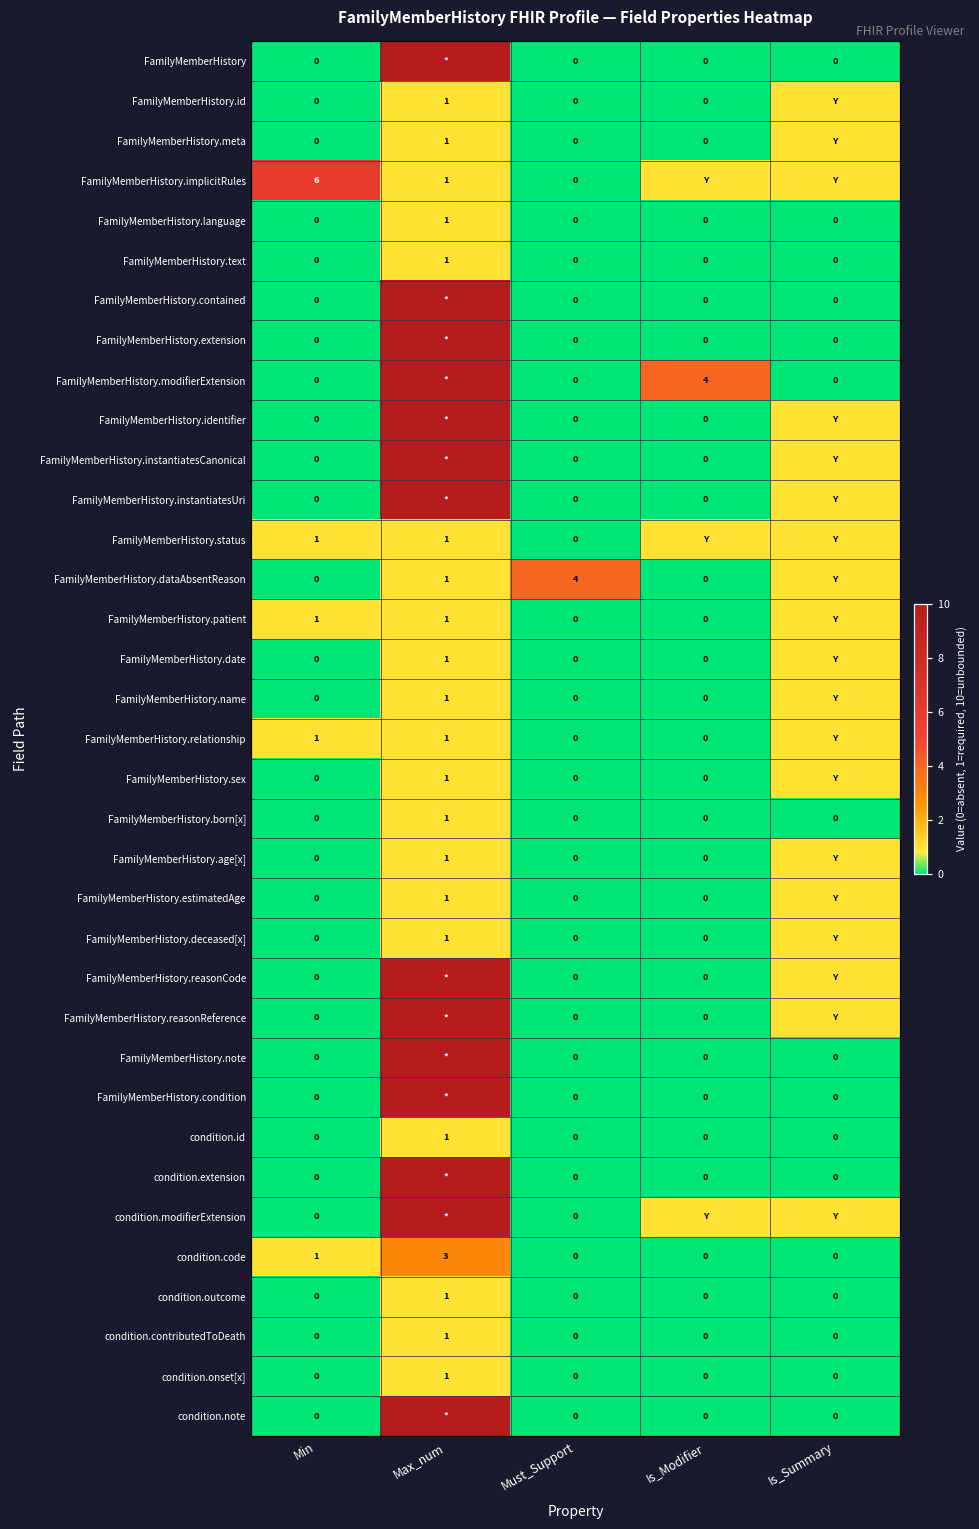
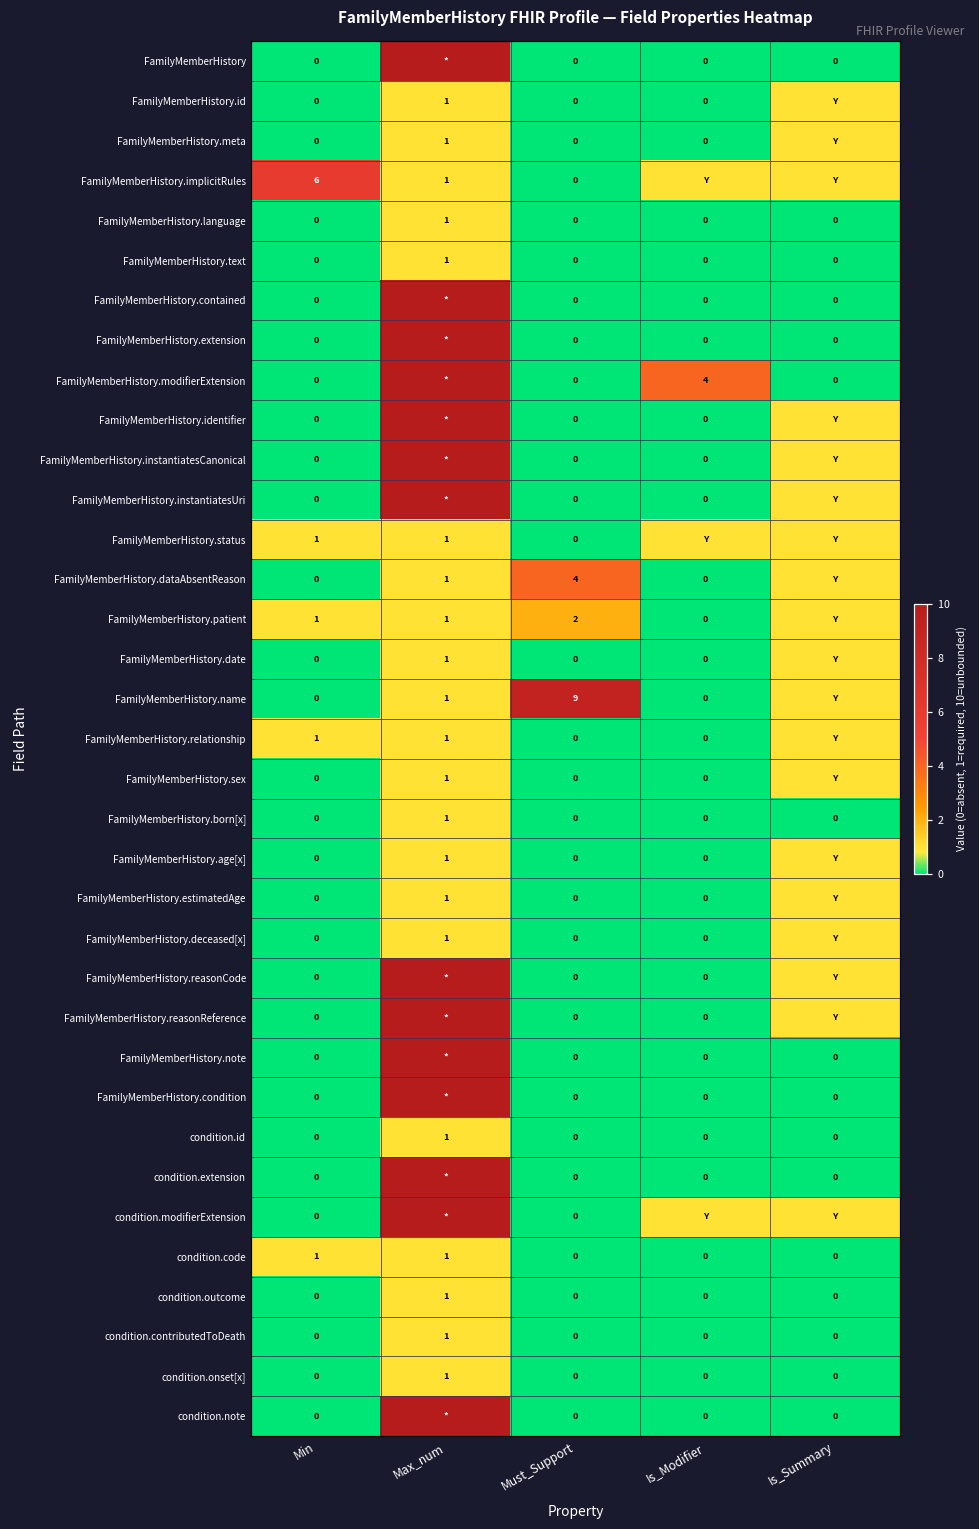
  {
    "FamilyMemberHistory": {
      "Min": 0,
      "Must_Support": 0,
      "Is_Modifier": 0,
      "Is_Summary": 0
    },
    "FamilyMemberHistory.id": {
      "Min": 0,
      "Max_num": 1,
      "Must_Support": 0,
      "Is_Modifier": 0
    },
    "FamilyMemberHistory.meta": {
      "Min": 0,
      "Max_num": 1,
      "Must_Support": 0,
      "Is_Modifier": 0
    },
    "FamilyMemberHistory.implicitRules": {
      "Min": 6,
      "Max_num": 1,
      "Must_Support": 0
    },
    "FamilyMemberHistory.language": {
      "Min": 0,
      "Max_num": 1,
      "Must_Support": 0,
      "Is_Modifier": 0,
      "Is_Summary": 0
    },
    "FamilyMemberHistory.text": {
      "Min": 0,
      "Max_num": 1,
      "Must_Support": 0,
      "Is_Modifier": 0,
      "Is_Summary": 0
    },
    "FamilyMemberHistory.contained": {
      "Min": 0,
      "Must_Support": 0,
      "Is_Modifier": 0,
      "Is_Summary": 0
    },
    "FamilyMemberHistory.extension": {
      "Min": 0,
      "Must_Support": 0,
      "Is_Modifier": 0,
      "Is_Summary": 0
    },
    "FamilyMemberHistory.modifierExtension": {
      "Min": 0,
      "Must_Support": 0,
      "Is_Modifier": 4,
      "Is_Summary": 0
    },
    "FamilyMemberHistory.identifier": {
      "Min": 0,
      "Must_Support": 0,
      "Is_Modifier": 0
    },
    "FamilyMemberHistory.instantiatesCanonical": {
      "Min": 0,
      "Must_Support": 0,
      "Is_Modifier": 0
    },
    "FamilyMemberHistory.instantiatesUri": {
      "Min": 0,
      "Must_Support": 0,
      "Is_Modifier": 0
    },
    "FamilyMemberHistory.status": {
      "Min": 1,
      "Max_num": 1,
      "Must_Support": 0
    },
    "FamilyMemberHistory.dataAbsentReason": {
      "Min": 0,
      "Max_num": 1,
      "Must_Support": 4,
      "Is_Modifier": 0
    },
    "FamilyMemberHistory.patient": {
      "Min": 1,
      "Max_num": 1,
-     "Must_Support": 0,
+     "Must_Support": 2,
      "Is_Modifier": 0
    },
    "FamilyMemberHistory.date": {
      "Min": 0,
      "Max_num": 1,
      "Must_Support": 0,
      "Is_Modifier": 0
    },
    "FamilyMemberHistory.name": {
      "Min": 0,
      "Max_num": 1,
-     "Must_Support": 0,
+     "Must_Support": 9,
      "Is_Modifier": 0
    },
    "FamilyMemberHistory.relationship": {
      "Min": 1,
      "Max_num": 1,
      "Must_Support": 0,
      "Is_Modifier": 0
    },
    "FamilyMemberHistory.sex": {
      "Min": 0,
      "Max_num": 1,
      "Must_Support": 0,
      "Is_Modifier": 0
    },
    "FamilyMemberHistory.born[x]": {
      "Min": 0,
      "Max_num": 1,
      "Must_Support": 0,
      "Is_Modifier": 0,
      "Is_Summary": 0
    },
    "FamilyMemberHistory.age[x]": {
      "Min": 0,
      "Max_num": 1,
      "Must_Support": 0,
      "Is_Modifier": 0
    },
    "FamilyMemberHistory.estimatedAge": {
      "Min": 0,
      "Max_num": 1,
      "Must_Support": 0,
      "Is_Modifier": 0
    },
    "FamilyMemberHistory.deceased[x]": {
      "Min": 0,
      "Max_num": 1,
      "Must_Support": 0,
      "Is_Modifier": 0
    },
    "FamilyMemberHistory.reasonCode": {
      "Min": 0,
      "Must_Support": 0,
      "Is_Modifier": 0
    },
    "FamilyMemberHistory.reasonReference": {
      "Min": 0,
      "Must_Support": 0,
      "Is_Modifier": 0
    },
    "FamilyMemberHistory.note": {
      "Min": 0,
      "Must_Support": 0,
      "Is_Modifier": 0,
      "Is_Summary": 0
    },
    "FamilyMemberHistory.condition": {
      "Min": 0,
      "Must_Support": 0,
      "Is_Modifier": 0,
      "Is_Summary": 0
    },
    "condition.id": {
      "Min": 0,
      "Max_num": 1,
      "Must_Support": 0,
      "Is_Modifier": 0,
      "Is_Summary": 0
    },
    "condition.extension": {
      "Min": 0,
      "Must_Support": 0,
      "Is_Modifier": 0,
      "Is_Summary": 0
    },
    "condition.modifierExtension": {
      "Min": 0,
      "Must_Support": 0
    },
    "condition.code": {
      "Min": 1,
-     "Max_num": 3,
+     "Max_num": 1,
      "Must_Support": 0,
      "Is_Modifier": 0,
      "Is_Summary": 0
    },
    "condition.outcome": {
      "Min": 0,
      "Max_num": 1,
      "Must_Support": 0,
      "Is_Modifier": 0,
      "Is_Summary": 0
    },
    "condition.contributedToDeath": {
      "Min": 0,
      "Max_num": 1,
      "Must_Support": 0,
      "Is_Modifier": 0,
      "Is_Summary": 0
    },
    "condition.onset[x]": {
      "Min": 0,
      "Max_num": 1,
      "Must_Support": 0,
      "Is_Modifier": 0,
      "Is_Summary": 0
    },
    "condition.note": {
      "Min": 0,
      "Must_Support": 0,
      "Is_Modifier": 0,
      "Is_Summary": 0
    }
  }
